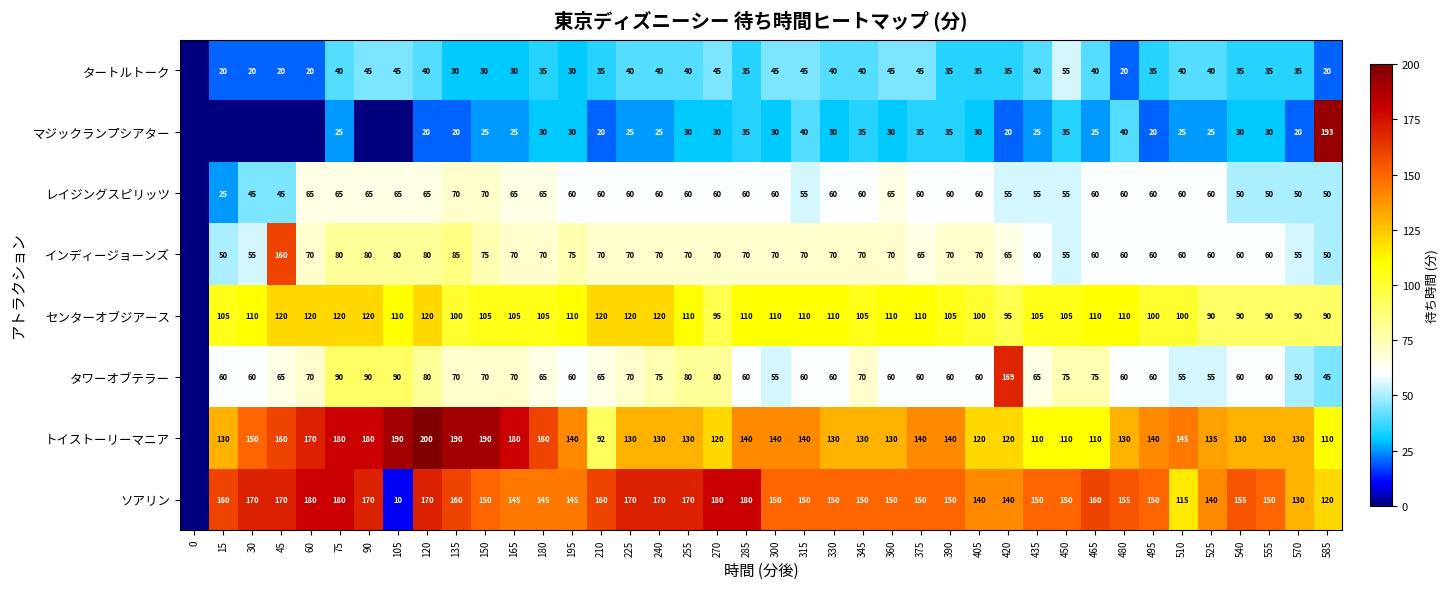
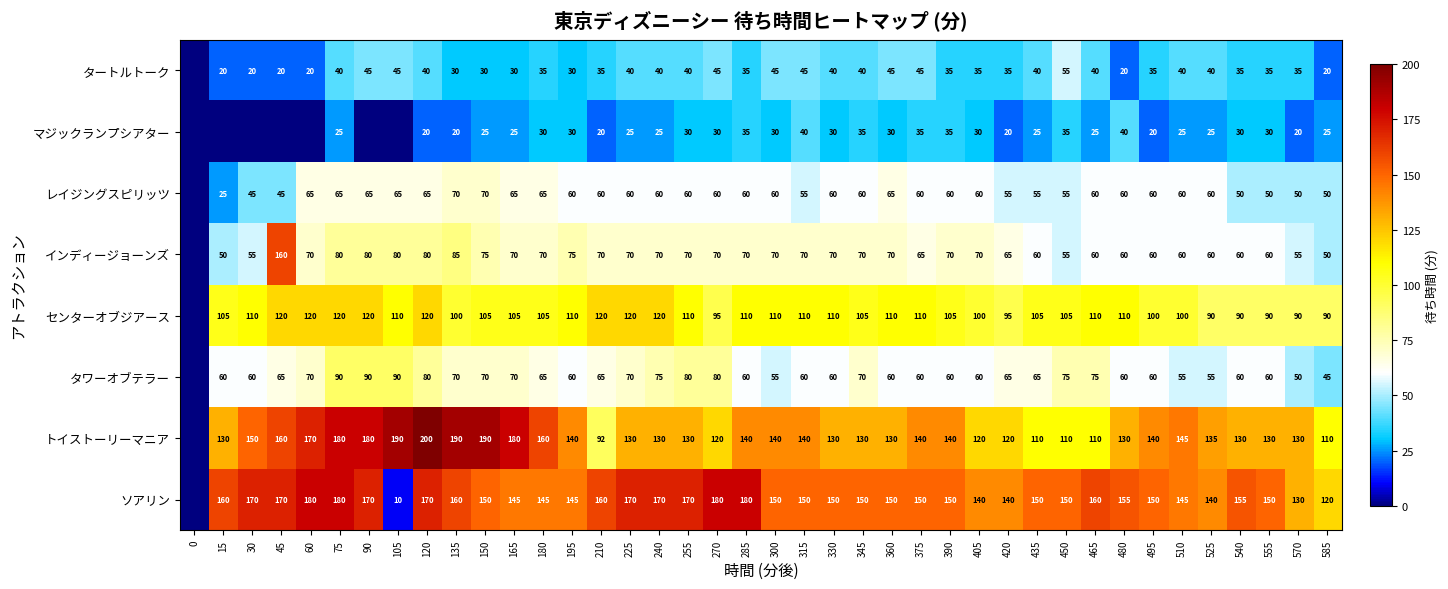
  {
    "マジックランプシアター": {
      "75": 25,
      "120": 20,
      "135": 20,
      "150": 25,
      "165": 25,
      "180": 30,
      "195": 30,
      "210": 20,
      "225": 25,
      "240": 25,
      "255": 30,
      "270": 30,
      "285": 35,
      "300": 30,
      "315": 40,
      "330": 30,
      "345": 35,
      "360": 30,
      "375": 35,
      "390": 35,
      "405": 30,
      "420": 20,
      "435": 25,
      "450": 35,
      "465": 25,
      "480": 40,
      "495": 20,
      "510": 25,
      "525": 25,
      "540": 30,
      "555": 30,
      "570": 20,
-     "585": 193
+     "585": 25
    },
    "タワーオブテラー": {
      "15": 60,
      "30": 60,
      "45": 65,
      "60": 70,
      "75": 90,
      "90": 90,
      "105": 90,
      "120": 80,
      "135": 70,
      "150": 70,
      "165": 70,
      "180": 65,
      "195": 60,
      "210": 65,
      "225": 70,
      "240": 75,
      "255": 80,
      "270": 80,
      "285": 60,
      "300": 55,
      "315": 60,
      "330": 60,
      "345": 70,
      "360": 60,
      "375": 60,
      "390": 60,
      "405": 60,
-     "420": 169,
+     "420": 65,
      "435": 65,
      "450": 75,
      "465": 75,
      "480": 60,
      "495": 60,
      "510": 55,
      "525": 55,
      "540": 60,
      "555": 60,
      "570": 50,
      "585": 45
    },
    "ソアリン": {
      "15": 160,
      "30": 170,
      "45": 170,
      "60": 180,
      "75": 180,
      "90": 170,
      "105": 10,
      "120": 170,
      "135": 160,
      "150": 150,
      "165": 145,
      "180": 145,
      "195": 145,
      "210": 160,
      "225": 170,
      "240": 170,
      "255": 170,
      "270": 180,
      "285": 180,
      "300": 150,
      "315": 150,
      "330": 150,
      "345": 150,
      "360": 150,
      "375": 150,
      "390": 150,
      "405": 140,
      "420": 140,
      "435": 150,
      "450": 150,
      "465": 160,
      "480": 155,
      "495": 150,
-     "510": 115,
+     "510": 145,
      "525": 140,
      "540": 155,
      "555": 150,
      "570": 130,
      "585": 120
    }
  }
